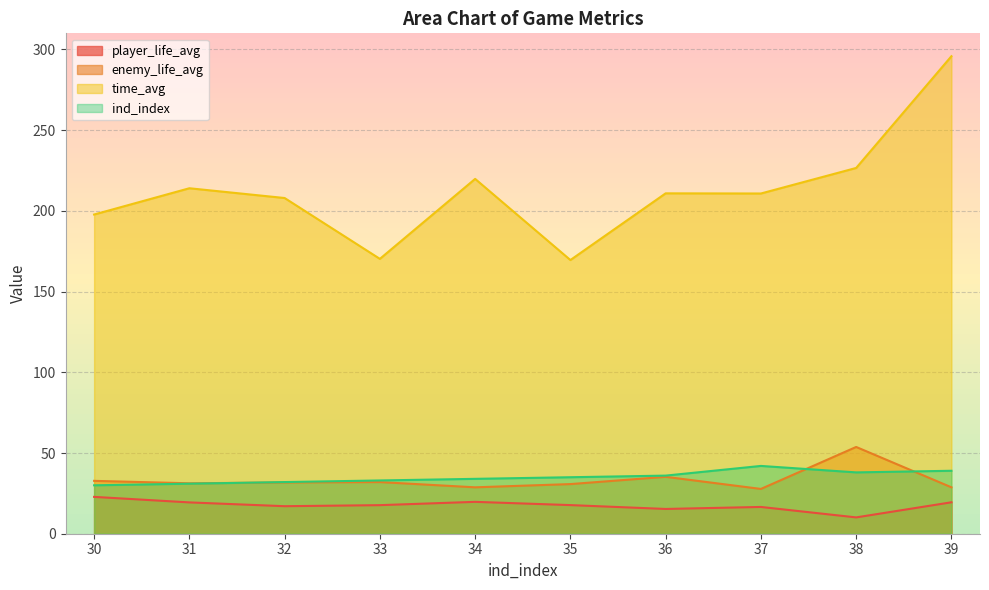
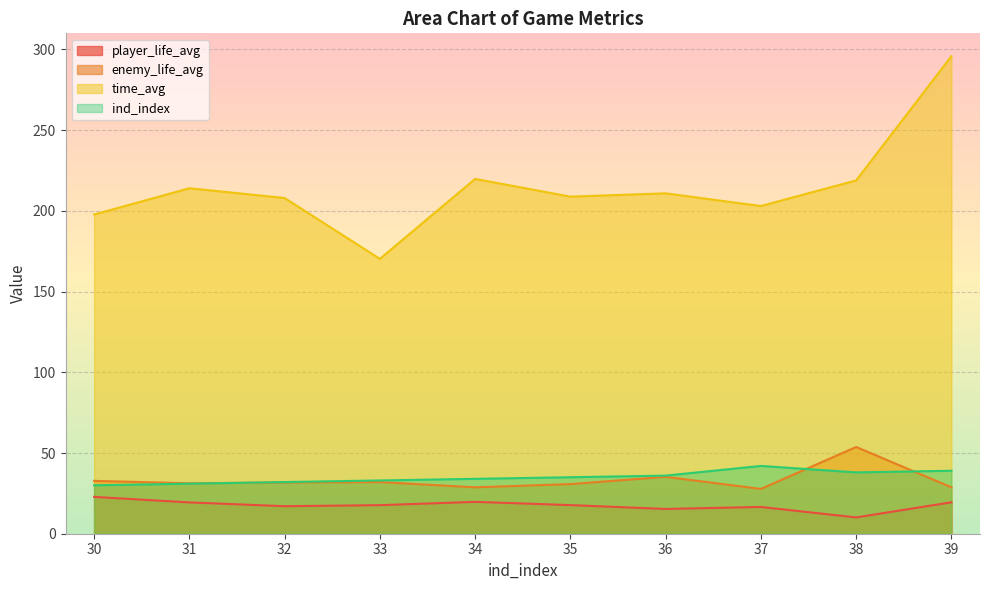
  {
    "time_avg": {
      "30": 198,
      "31": 214,
      "32": 208,
      "33": 170,
      "34": 220,
-     "35": 170,
+     "35": 209,
      "36": 211,
-     "37": 211,
-     "38": 227,
+     "37": 203,
+     "38": 219,
      "39": 296
    },
    "ind_index": {
      "30": 30,
      "34": 34,
      "35": 35,
      "37": 42,
      "38": 38,
      "39": 39
    }
  }
